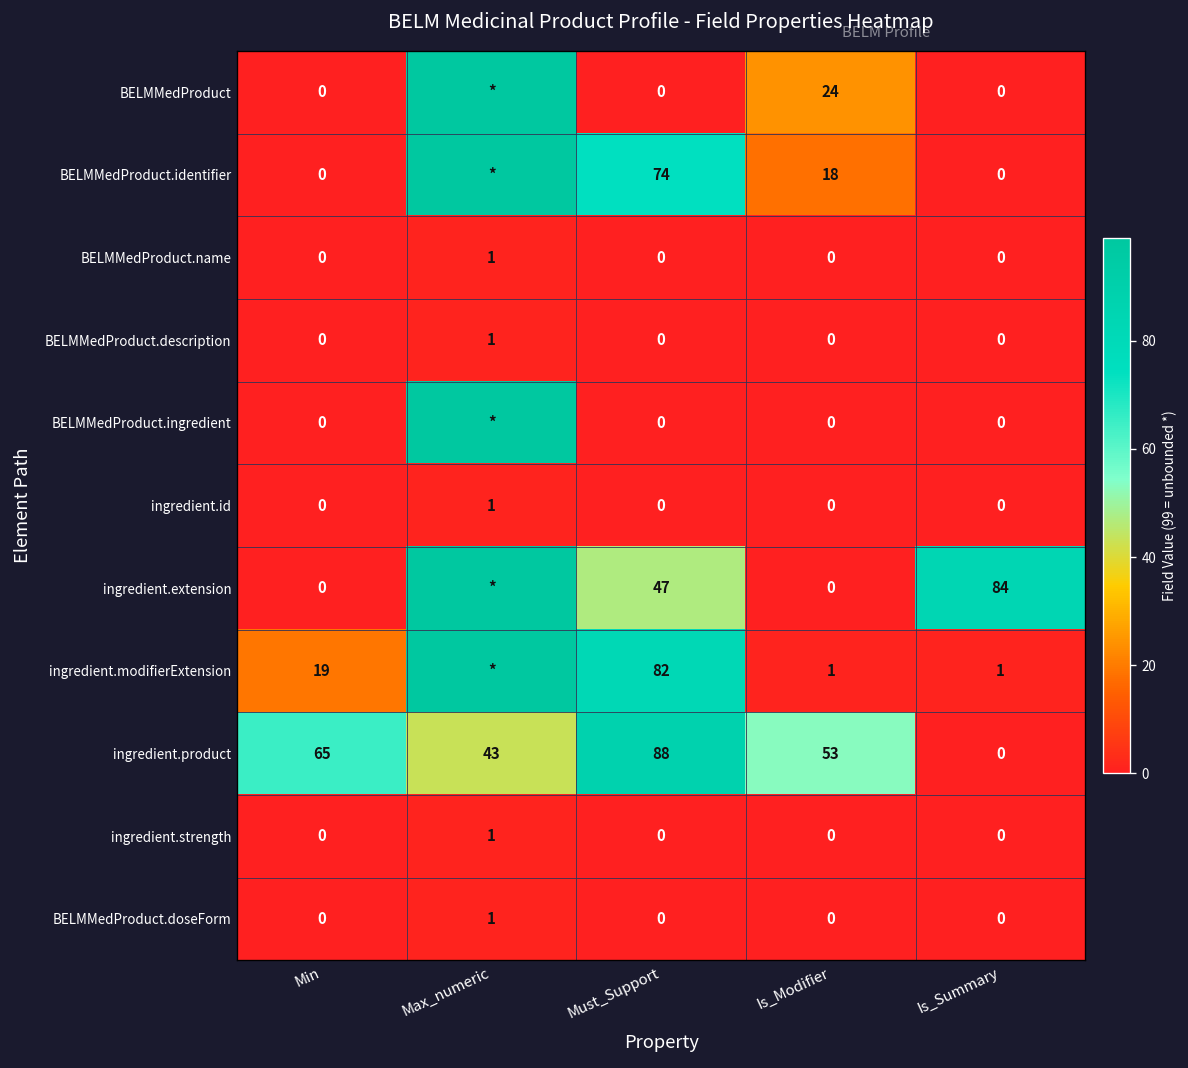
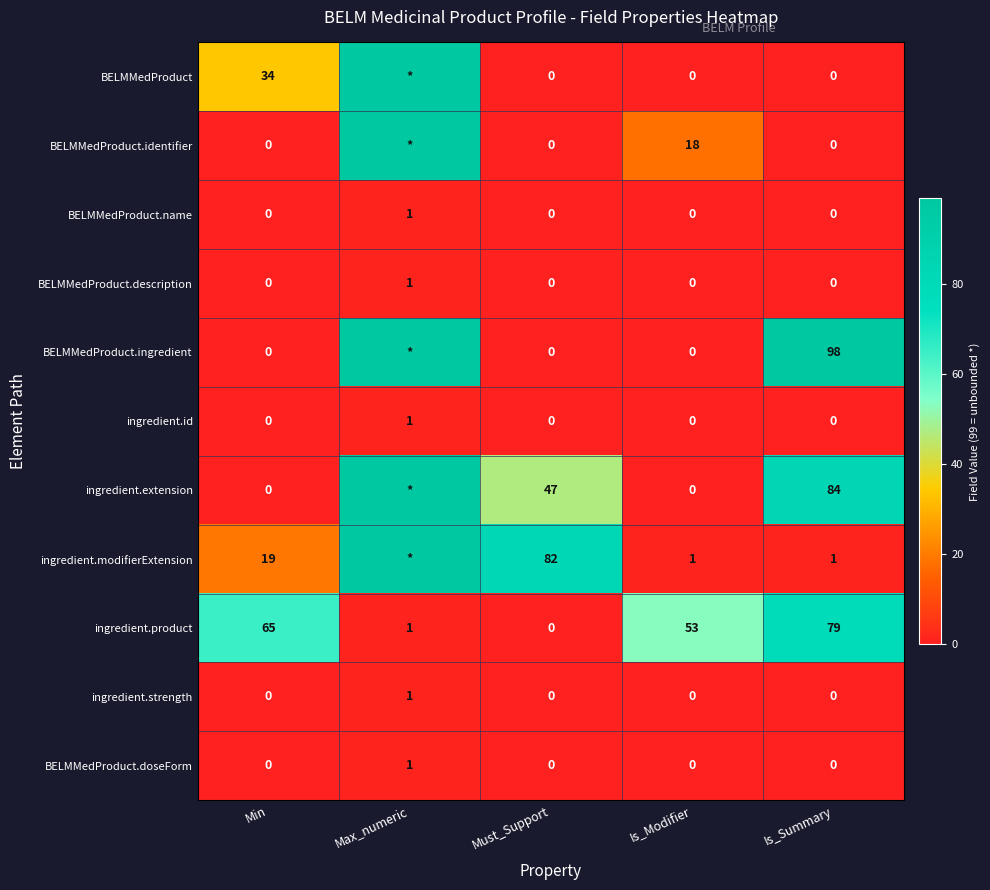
  {
    "BELMMedProduct": {
-     "Min": 0,
+     "Min": 34,
      "Must_Support": 0,
-     "Is_Modifier": 24,
+     "Is_Modifier": 0,
      "Is_Summary": 0
    },
    "BELMMedProduct.identifier": {
      "Min": 0,
-     "Must_Support": 74,
+     "Must_Support": 0,
      "Is_Modifier": 18,
      "Is_Summary": 0
    },
    "BELMMedProduct.name": {
      "Min": 0,
      "Max_numeric": 1,
      "Must_Support": 0,
      "Is_Modifier": 0,
      "Is_Summary": 0
    },
    "BELMMedProduct.description": {
      "Min": 0,
      "Max_numeric": 1,
      "Must_Support": 0,
      "Is_Modifier": 0,
      "Is_Summary": 0
    },
    "BELMMedProduct.ingredient": {
      "Min": 0,
      "Must_Support": 0,
      "Is_Modifier": 0,
-     "Is_Summary": 0
+     "Is_Summary": 98
    },
    "ingredient.id": {
      "Min": 0,
      "Max_numeric": 1,
      "Must_Support": 0,
      "Is_Modifier": 0,
      "Is_Summary": 0
    },
    "ingredient.extension": {
      "Min": 0,
      "Must_Support": 47,
      "Is_Modifier": 0,
      "Is_Summary": 84
    },
    "ingredient.modifierExtension": {
      "Min": 19,
      "Must_Support": 82,
      "Is_Modifier": 1,
      "Is_Summary": 1
    },
    "ingredient.product": {
      "Min": 65,
-     "Max_numeric": 43,
-     "Must_Support": 88,
+     "Max_numeric": 1,
+     "Must_Support": 0,
      "Is_Modifier": 53,
-     "Is_Summary": 0
+     "Is_Summary": 79
    },
    "ingredient.strength": {
      "Min": 0,
      "Max_numeric": 1,
      "Must_Support": 0,
      "Is_Modifier": 0,
      "Is_Summary": 0
    },
    "BELMMedProduct.doseForm": {
      "Min": 0,
      "Max_numeric": 1,
      "Must_Support": 0,
      "Is_Modifier": 0,
      "Is_Summary": 0
    }
  }
